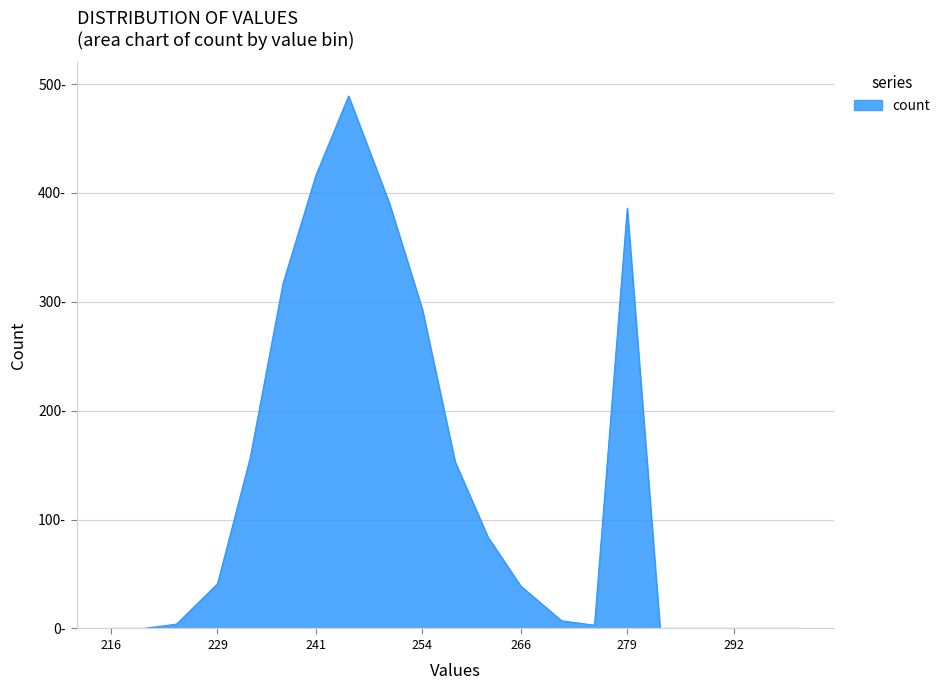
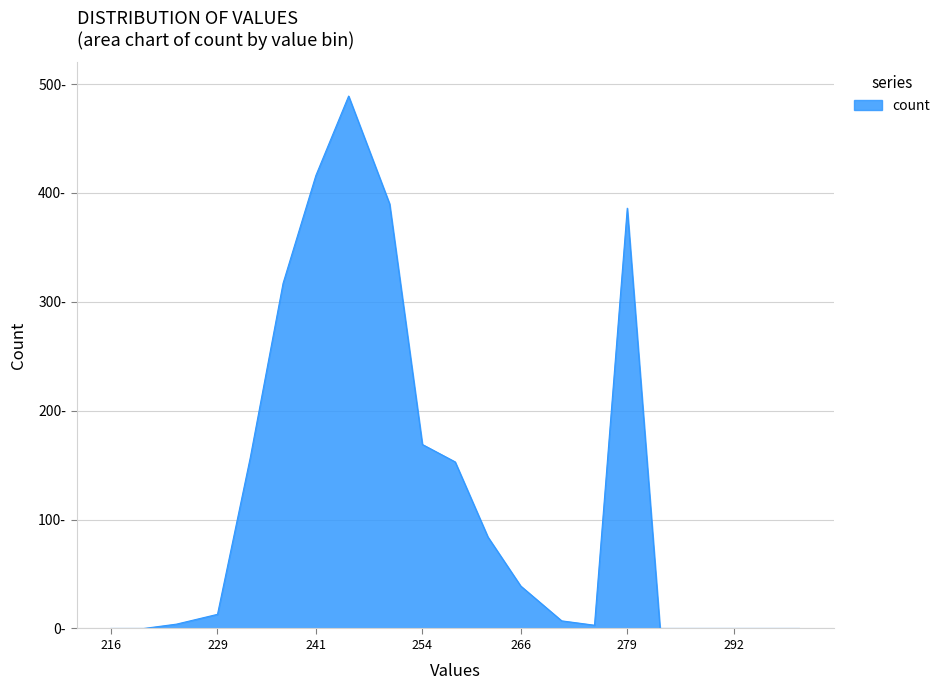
  {
    "216": "0-",
-   "229": "41-",
+   "229": "13-",
    "241": "416-",
-   "254": "293-",
+   "254": "169-",
    "266": "39-",
    "279": "386-",
    "292": "0-"
  }
